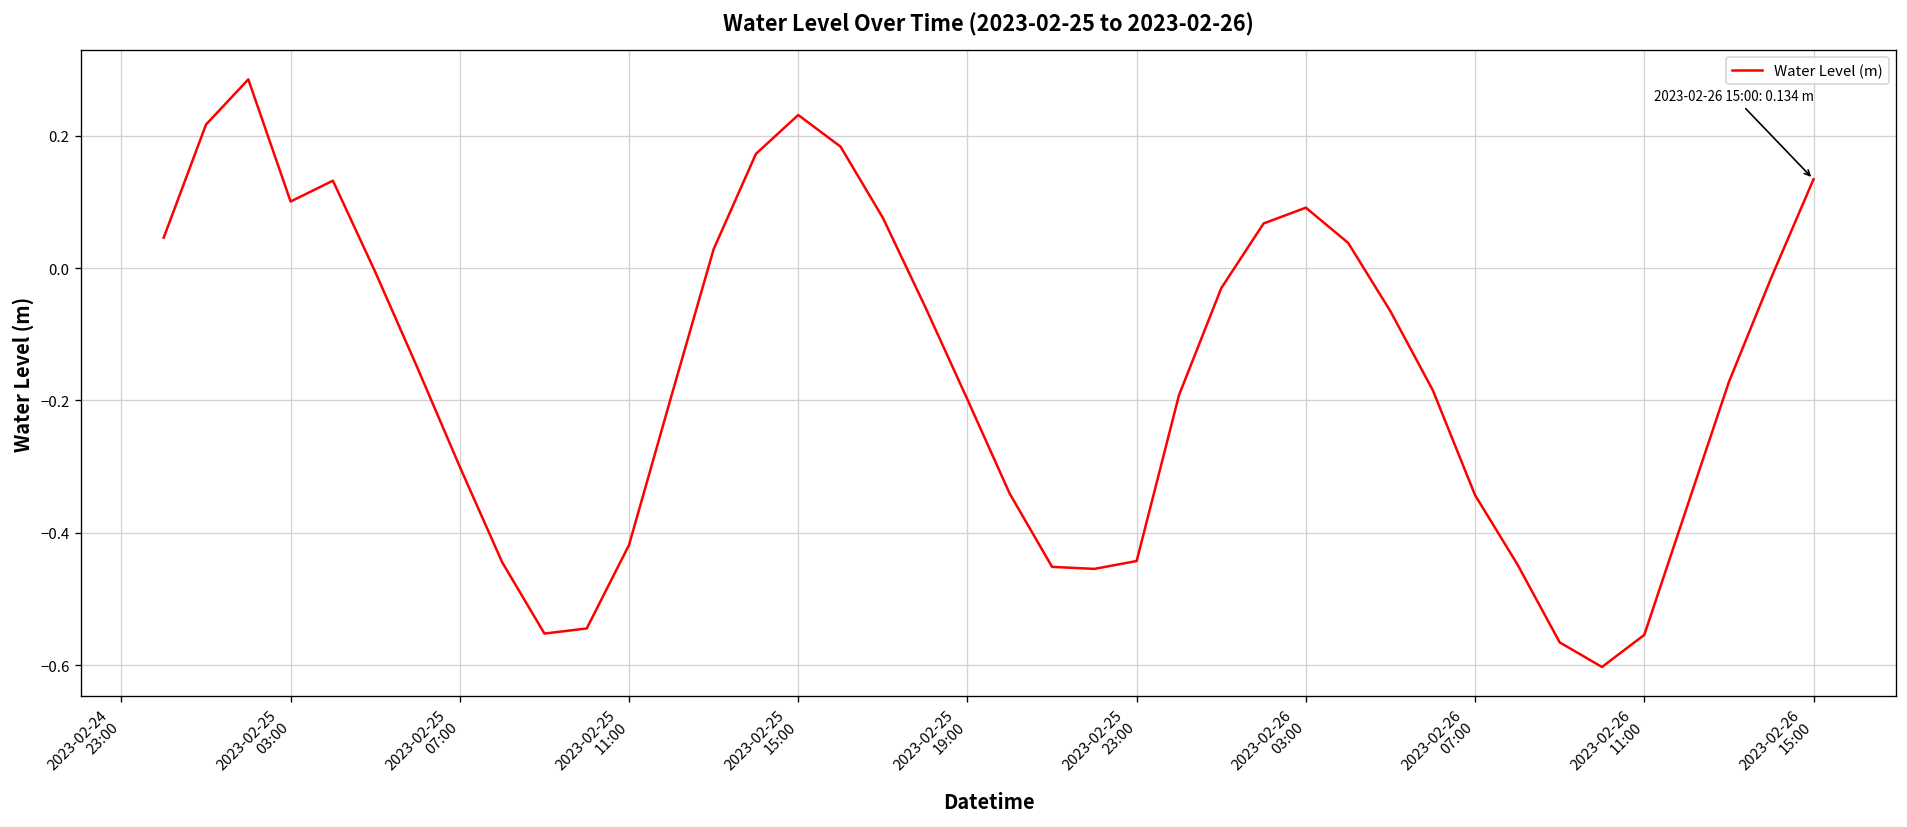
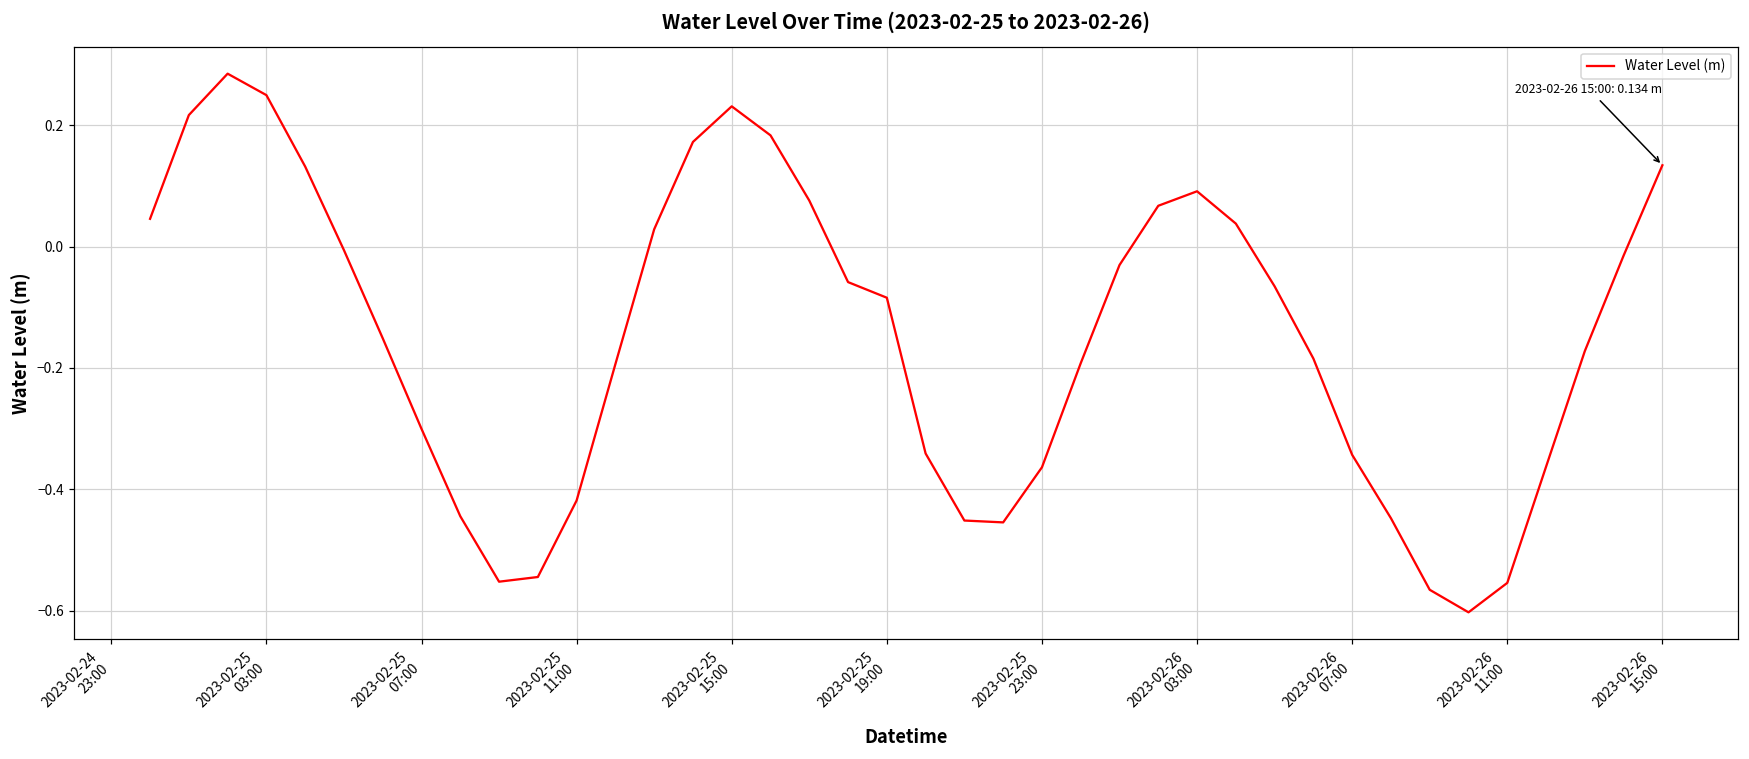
  {
-   "2023-02-25 03:00": 0.10,
+   "2023-02-25 03:00": 0.25,
    "2023-02-25 07:00": -0.30,
    "2023-02-25 11:00": -0.42,
    "2023-02-25 15:00": 0.23,
-   "2023-02-25 19:00": -0.20,
-   "2023-02-25 23:00": -0.44,
+   "2023-02-25 19:00": -0.08,
+   "2023-02-25 23:00": -0.36,
    "2023-02-26 03:00": 0.09,
    "2023-02-26 07:00": -0.34,
    "2023-02-26 11:00": -0.55
  }
